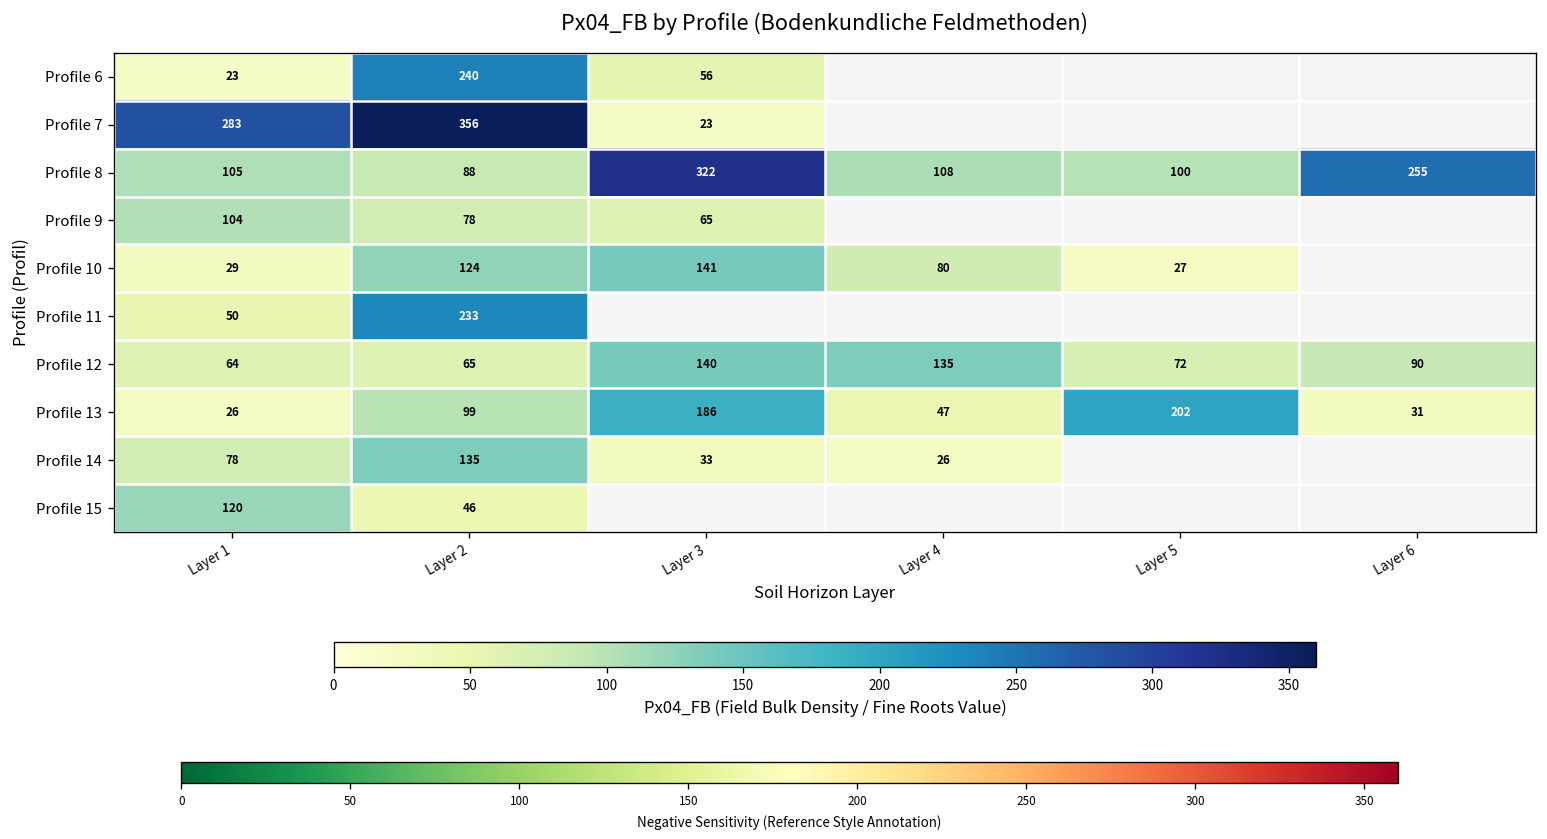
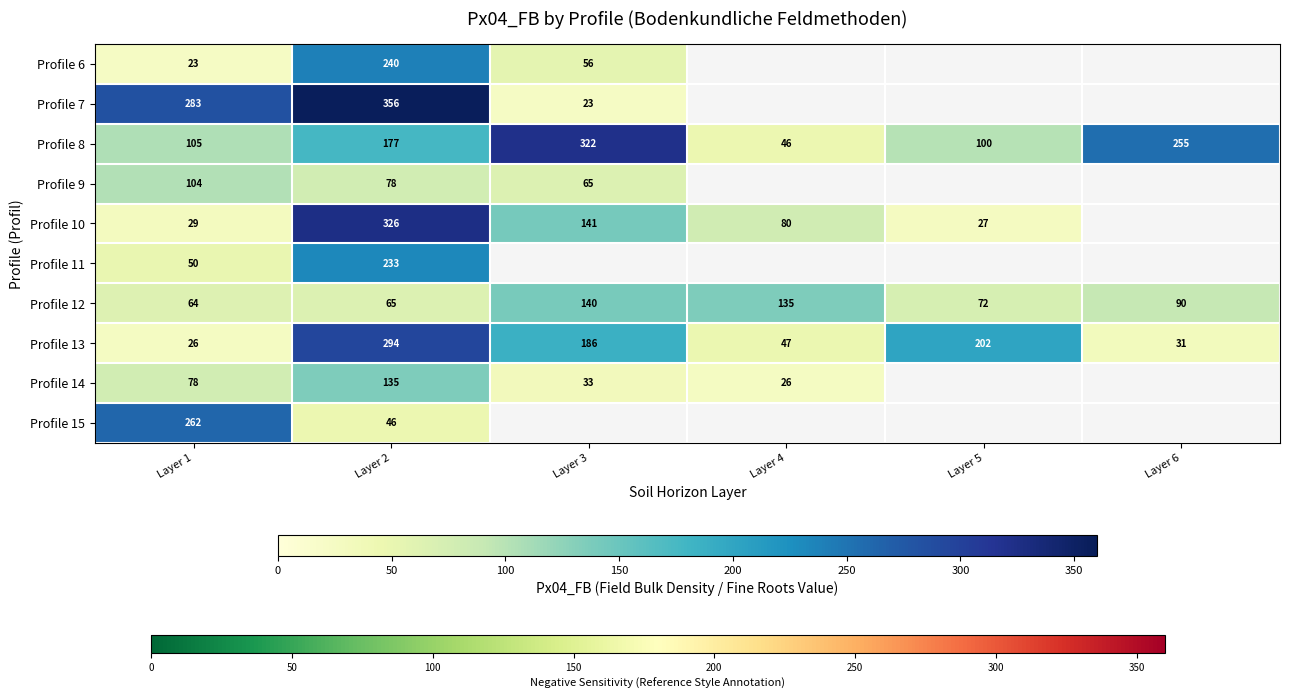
  {
    "Profile 6": {
      "Layer 1": 23,
      "Layer 2": 240,
      "Layer 3": 56
    },
    "Profile 7": {
      "Layer 1": 283,
      "Layer 2": 356,
      "Layer 3": 23
    },
    "Profile 8": {
      "Layer 1": 105,
-     "Layer 2": 88,
+     "Layer 2": 177,
      "Layer 3": 322,
-     "Layer 4": 108,
+     "Layer 4": 46,
      "Layer 5": 100,
      "Layer 6": 255
    },
    "Profile 9": {
      "Layer 1": 104,
      "Layer 2": 78,
      "Layer 3": 65
    },
    "Profile 10": {
      "Layer 1": 29,
-     "Layer 2": 124,
+     "Layer 2": 326,
      "Layer 3": 141,
      "Layer 4": 80,
      "Layer 5": 27
    },
    "Profile 11": {
      "Layer 1": 50,
      "Layer 2": 233
    },
    "Profile 12": {
      "Layer 1": 64,
      "Layer 2": 65,
      "Layer 3": 140,
      "Layer 4": 135,
      "Layer 5": 72,
      "Layer 6": 90
    },
    "Profile 13": {
      "Layer 1": 26,
-     "Layer 2": 99,
+     "Layer 2": 294,
      "Layer 3": 186,
      "Layer 4": 47,
      "Layer 5": 202,
      "Layer 6": 31
    },
    "Profile 14": {
      "Layer 1": 78,
      "Layer 2": 135,
      "Layer 3": 33,
      "Layer 4": 26
    },
    "Profile 15": {
-     "Layer 1": 120,
+     "Layer 1": 262,
      "Layer 2": 46
    }
  }
